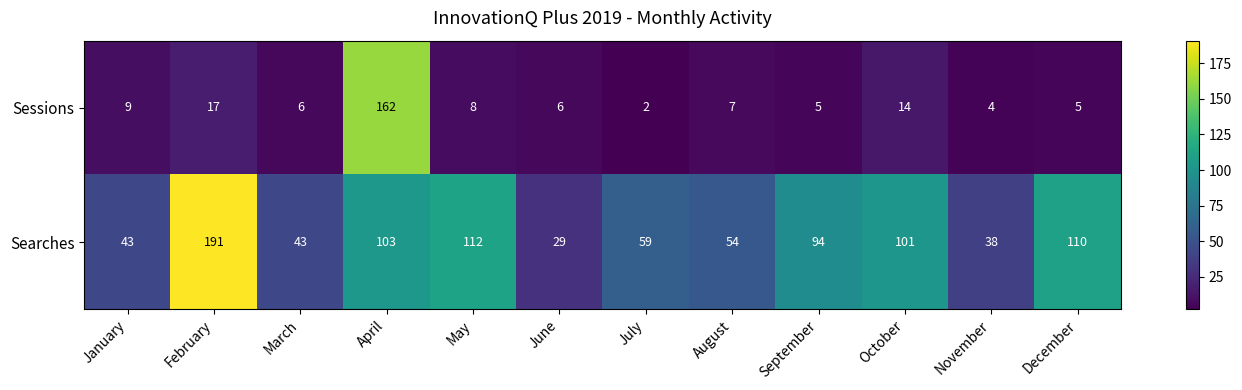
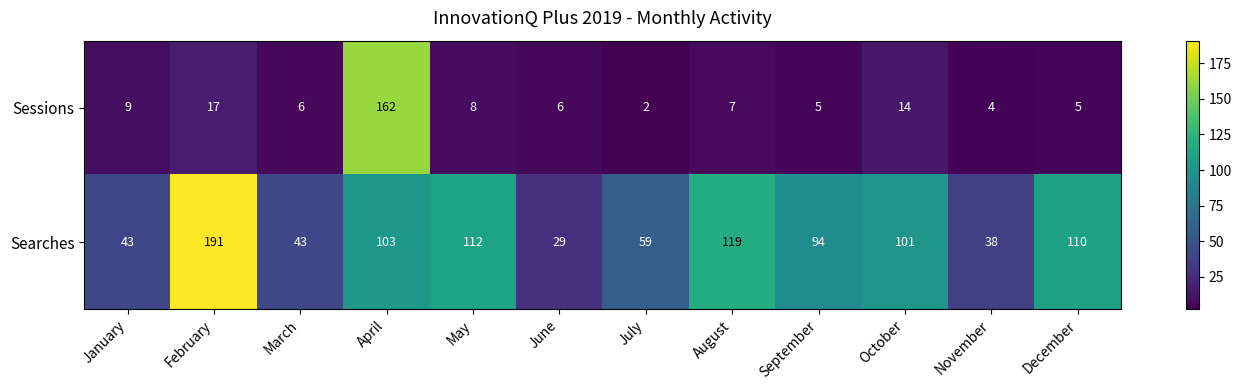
  {
    "Sessions": {
      "January": 9,
      "February": 17,
      "March": 6,
      "April": 162,
      "May": 8,
      "June": 6,
      "July": 2,
      "August": 7,
      "September": 5,
      "October": 14,
      "November": 4,
      "December": 5
    },
    "Searches": {
      "January": 43,
      "February": 191,
      "March": 43,
      "April": 103,
      "May": 112,
      "June": 29,
      "July": 59,
-     "August": 54,
+     "August": 119,
      "September": 94,
      "October": 101,
      "November": 38,
      "December": 110
    }
  }
